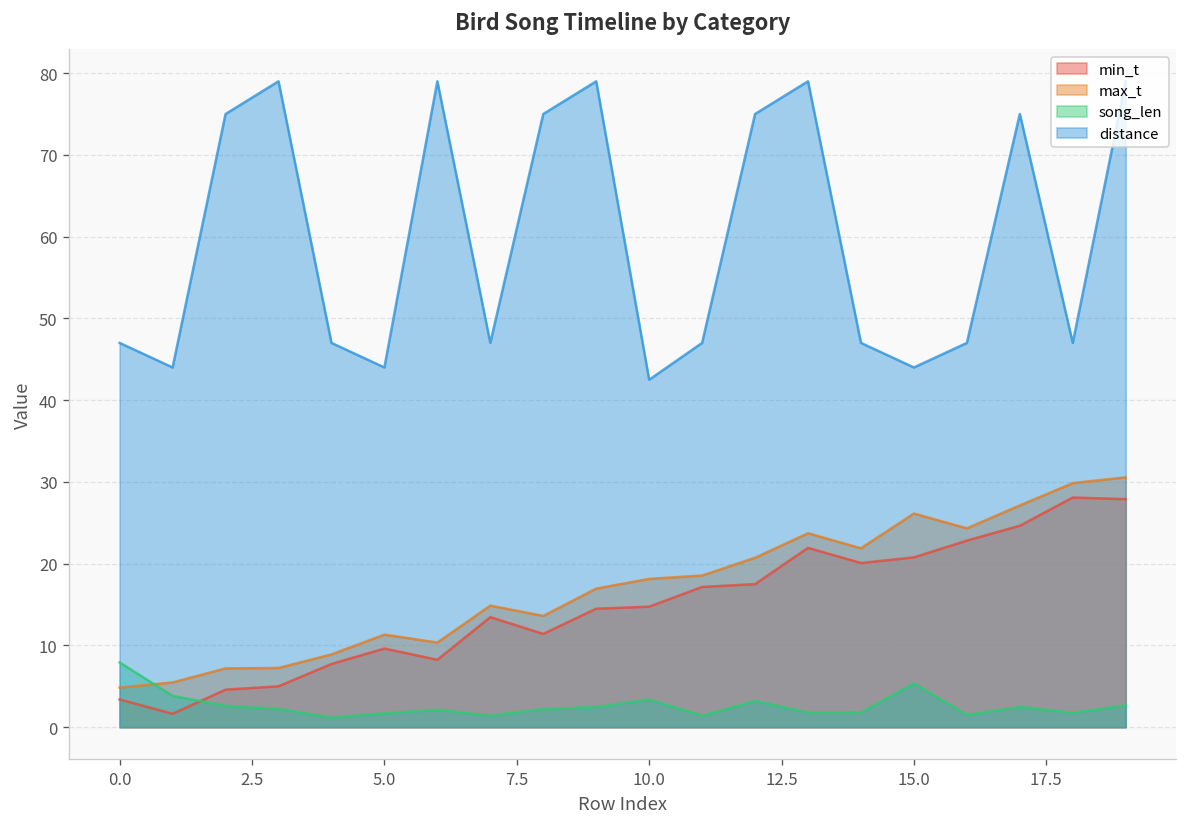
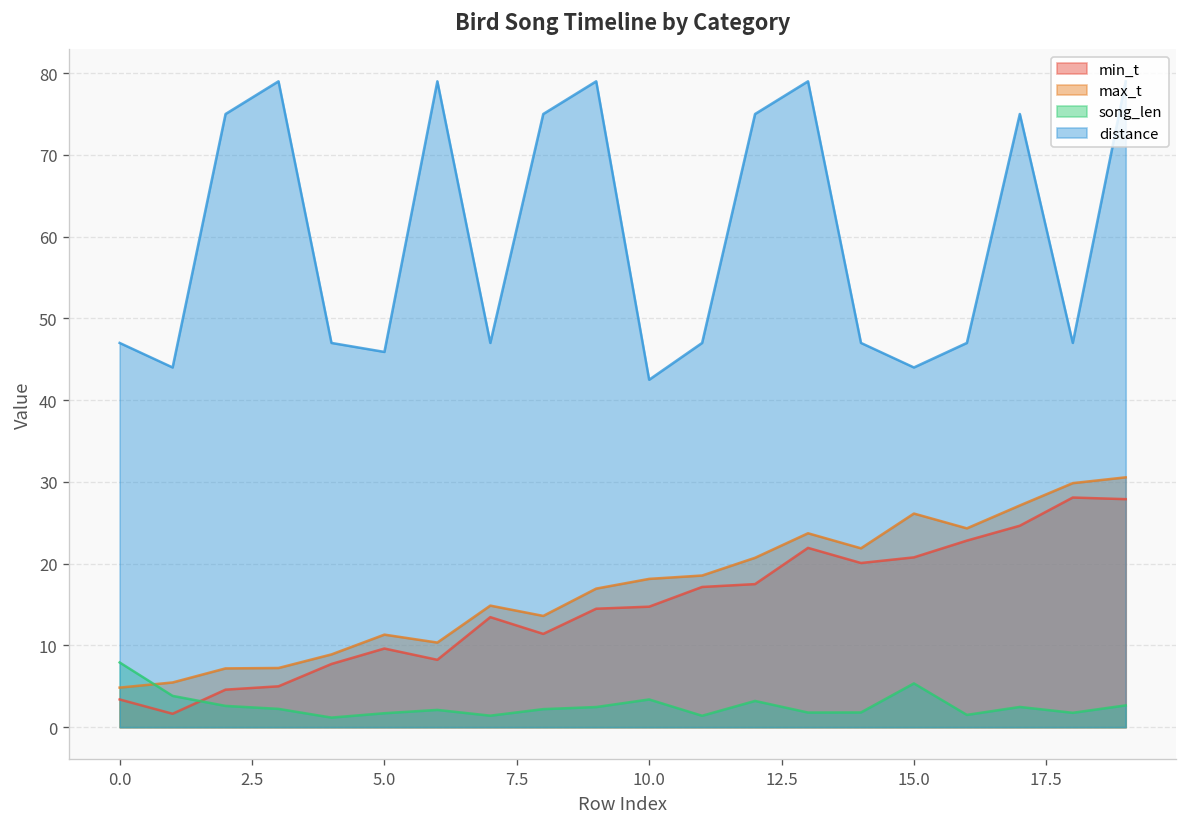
  {
    "song_len": {
      "0.0": 8,
      "5.0": 2,
      "10.0": 3,
      "15.0": 5
    },
    "distance": {
      "0.0": 47,
-     "5.0": 44,
+     "5.0": 46,
      "10.0": 43,
      "15.0": 44
    }
  }
